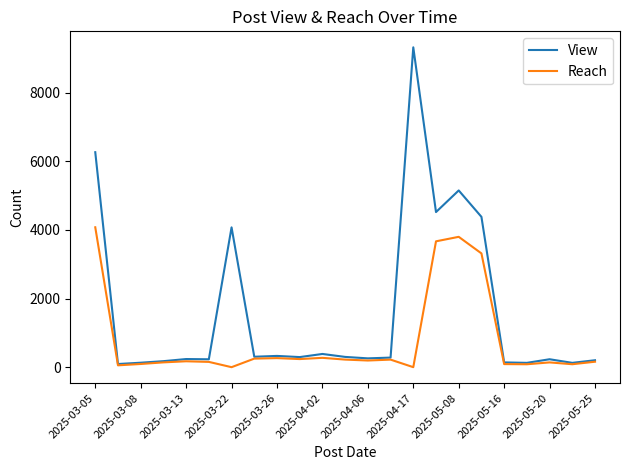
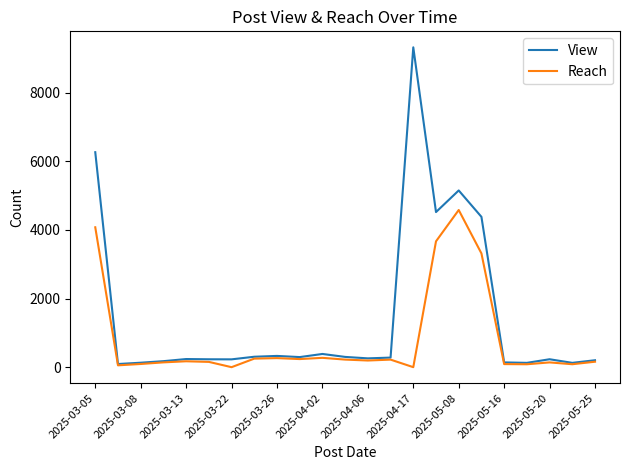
  {
    "View": {
      "2025-03-05": 6300,
-     "2025-03-22": 4100,
+     "2025-03-22": 200,
      "2025-04-02": 400,
      "2025-04-17": 9300,
      "2025-05-08": 5100,
      "2025-05-20": 200
    },
    "Reach": {
      "2025-03-05": 4100,
      "2025-03-22": 0,
      "2025-04-02": 300,
      "2025-04-17": 0,
-     "2025-05-08": 3800,
+     "2025-05-08": 4600,
      "2025-05-20": 100
    }
  }
